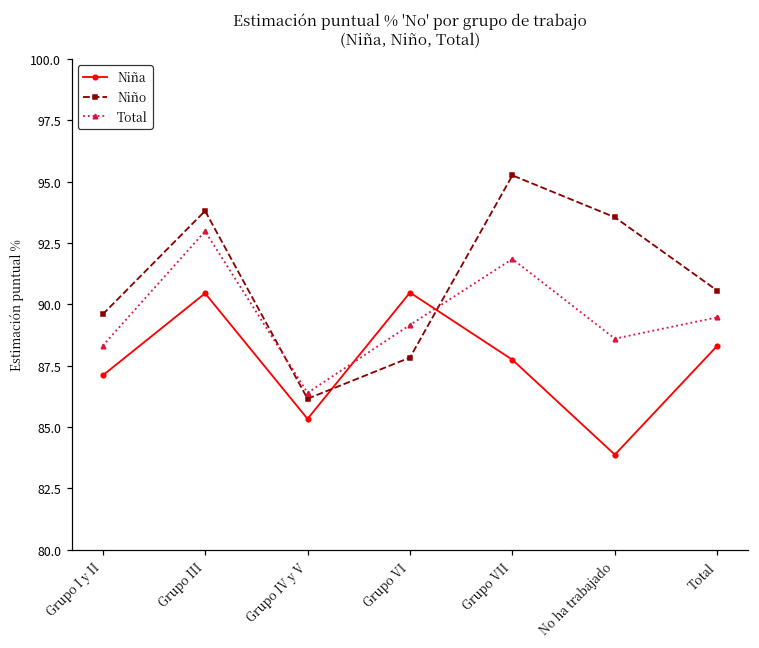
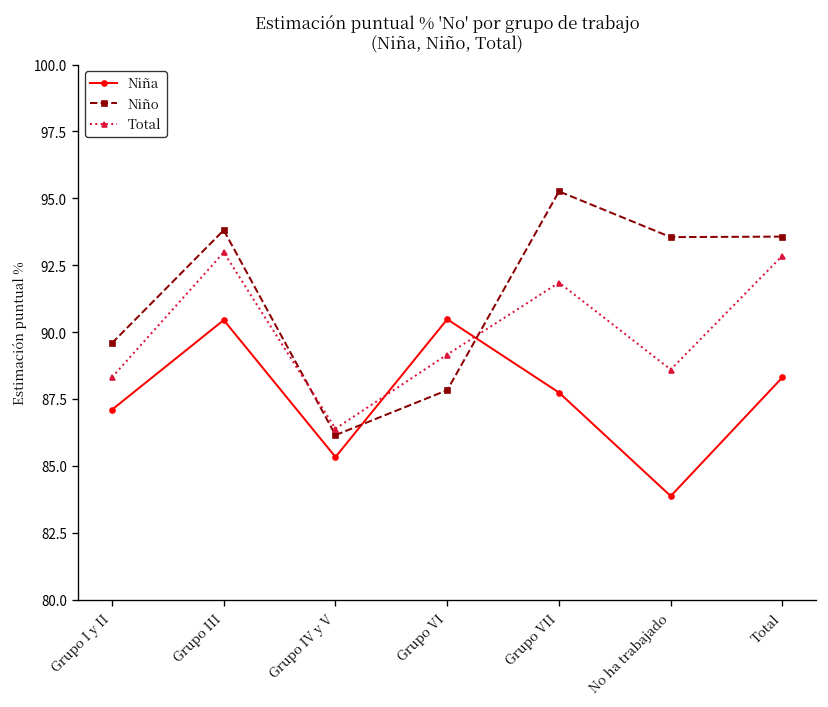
  {
    "Niña": {
      "Grupo I y II": 87.1,
      "Grupo III": 90.5,
      "Grupo IV y V": 85.3,
      "Grupo VI": 90.5,
      "Grupo VII": 87.7,
      "No ha trabajado": 83.9,
      "Total": 88.3
    },
    "Niño": {
      "Grupo I y II": 89.6,
      "Grupo III": 93.8,
      "Grupo IV y V": 86.2,
      "Grupo VI": 87.8,
      "Grupo VII": 95.3,
      "No ha trabajado": 93.6,
-     "Total": 90.6
+     "Total": 93.6
    },
    "Total": {
      "Grupo I y II": 88.3,
      "Grupo III": 93.0,
      "Grupo IV y V": 86.4,
      "Grupo VI": 89.2,
      "Grupo VII": 91.9,
      "No ha trabajado": 88.6,
-     "Total": 89.5
+     "Total": 92.9
    }
  }
